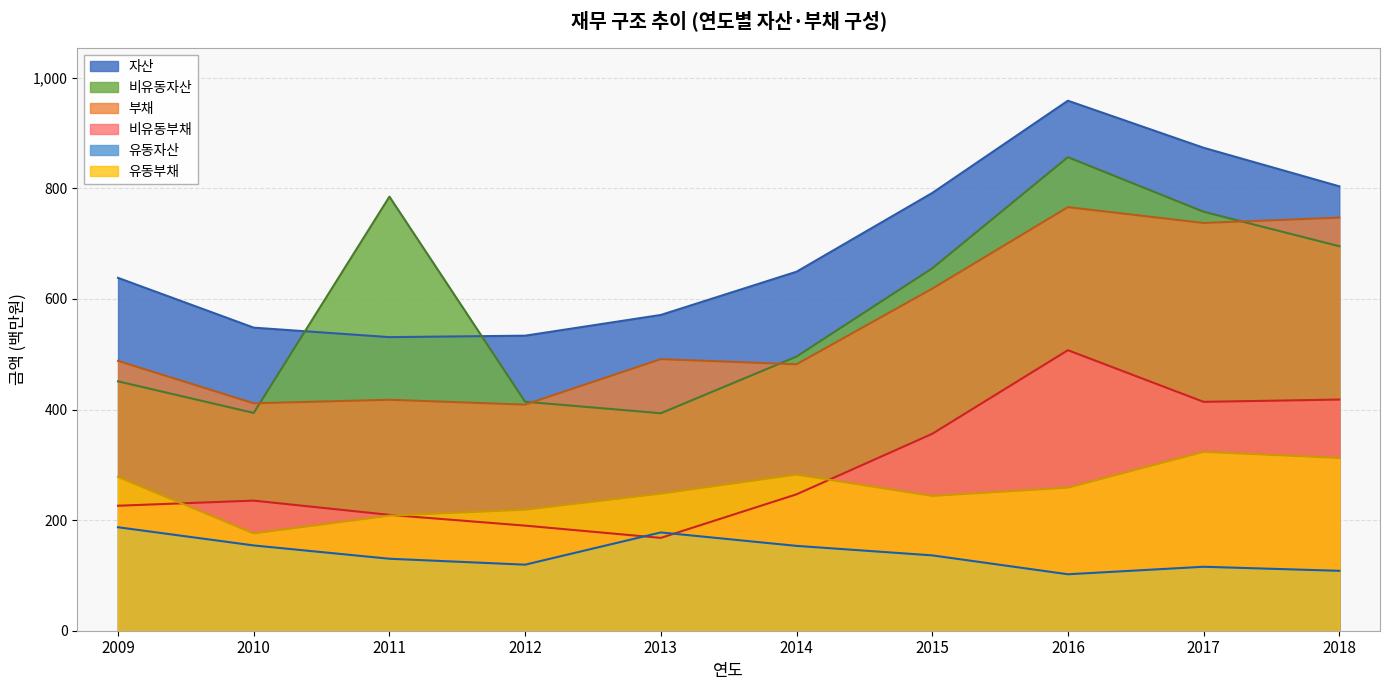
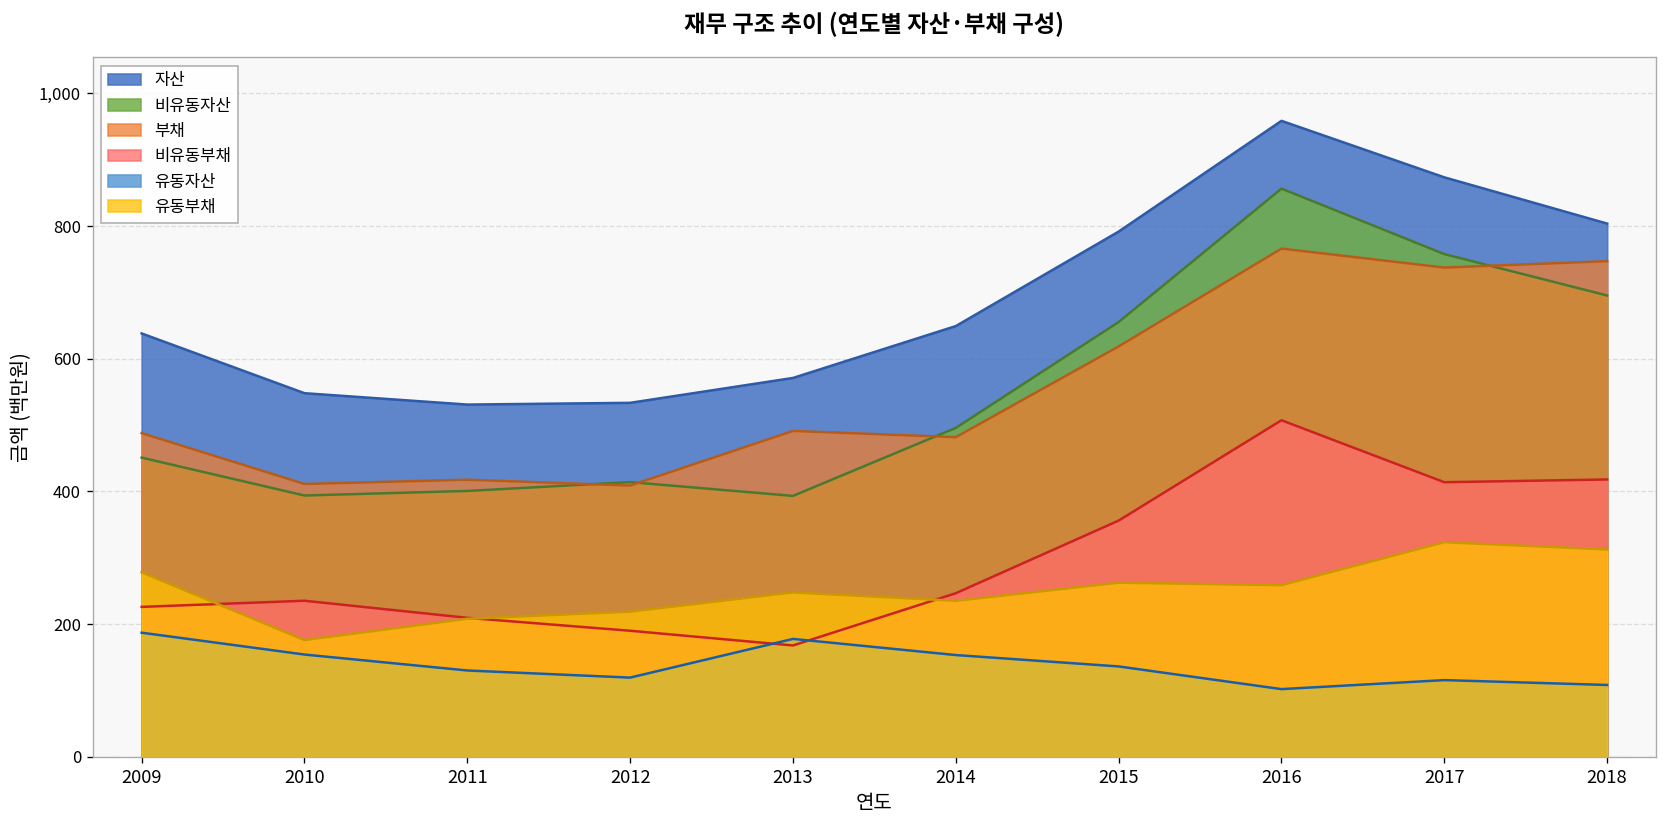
  {
    "비유동자산": {
      "2009": 450,
      "2010": 390,
-     "2011": 790,
+     "2011": 400,
      "2012": 410,
      "2013": 390,
      "2014": 500,
      "2015": 660,
      "2016": 860,
      "2017": 760,
      "2018": 700
    },
    "부채": {
      "2009": 490,
      "2010": 410,
      "2011": 420,
      "2012": 410,
      "2013": 490,
      "2014": 480,
      "2015": 620,
      "2016": 770,
      "2017": 740,
      "2018": 750
    },
    "비유동부채": {
      "2009": 230,
      "2010": 240,
      "2012": 190,
      "2013": 170,
      "2014": 250,
      "2015": 360,
      "2016": 510,
      "2017": 410,
      "2018": 420
    },
    "유동부채": {
      "2009": 280,
      "2010": 180,
      "2012": 220,
      "2013": 250,
-     "2014": 280,
-     "2015": 240,
+     "2014": 240,
+     "2015": 260,
      "2016": 260,
      "2017": 320,
      "2018": 310
    }
  }
